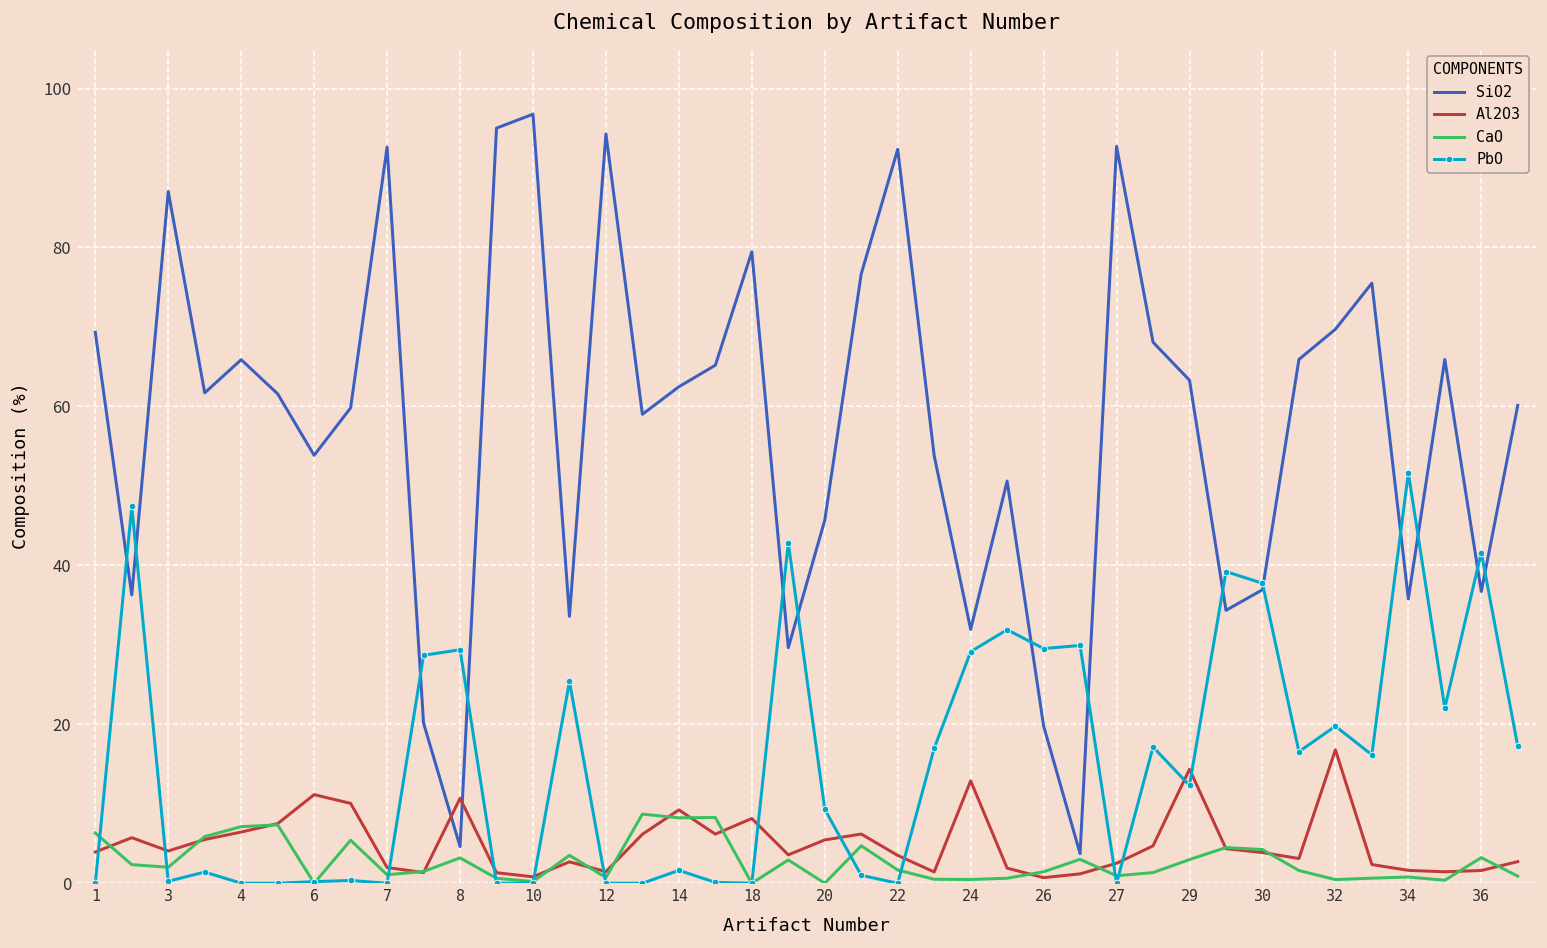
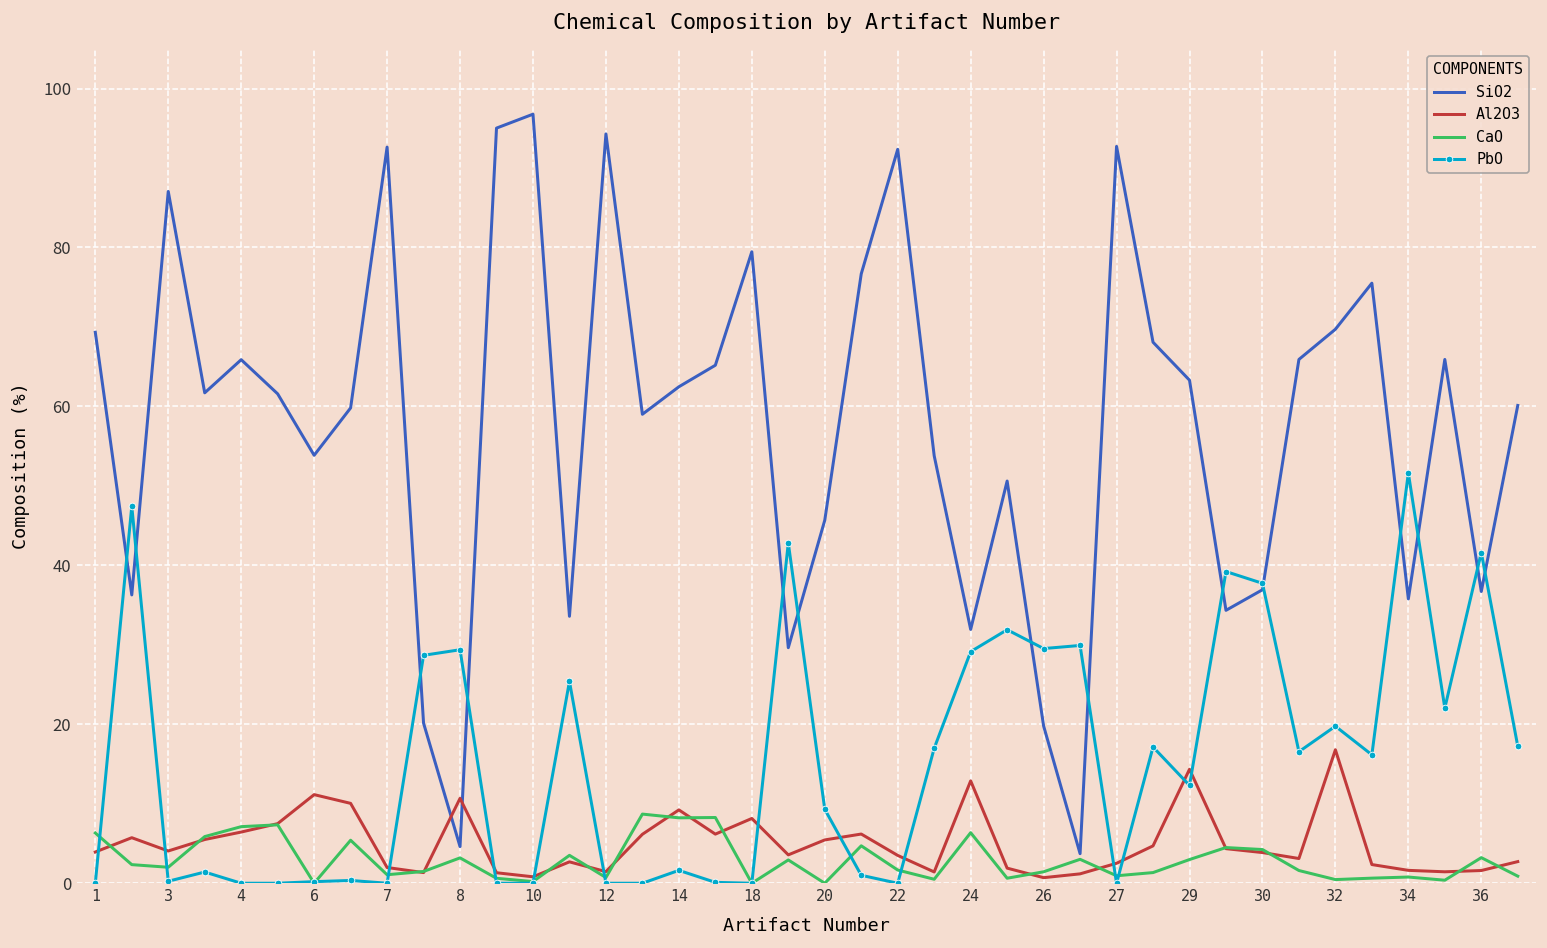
  {
    "SiO2": {
      "4": 66,
      "6": 54,
      "8": 5,
      "10": 97,
      "12": 94,
      "14": 62,
      "18": 79,
      "20": 46,
      "22": 92,
      "24": 32,
      "26": 20,
      "30": 37,
      "32": 70,
      "34": 36,
      "36": 37
    },
    "Al2O3": {
      "4": 6,
      "6": 11,
      "8": 11,
      "10": 1,
      "12": 1,
      "14": 9,
      "18": 8,
      "20": 5,
      "22": 4,
      "24": 13,
      "26": 1,
      "30": 4,
      "32": 17,
      "34": 2,
      "36": 2
    },
    "CaO": {
      "4": 7,
      "8": 3,
      "12": 1,
      "14": 8,
      "20": 0,
      "22": 2,
-     "24": 0,
+     "24": 6,
      "26": 1,
      "30": 4,
      "32": 0,
      "34": 1,
      "36": 3
    },
    "PbO": {
      "4": 0,
      "8": 29,
      "12": 0,
      "14": 2,
      "20": 9,
      "22": 0,
      "24": 29,
      "26": 30,
      "30": 38,
      "32": 20,
      "34": 52,
      "36": 42
    }
  }
